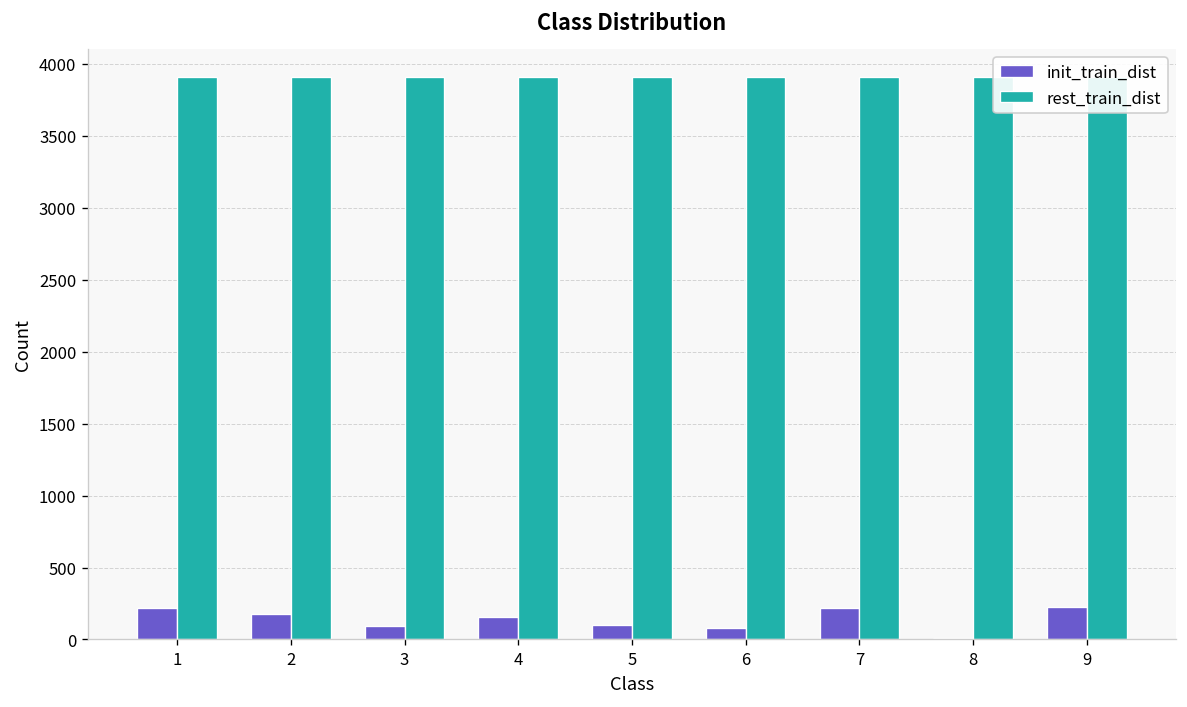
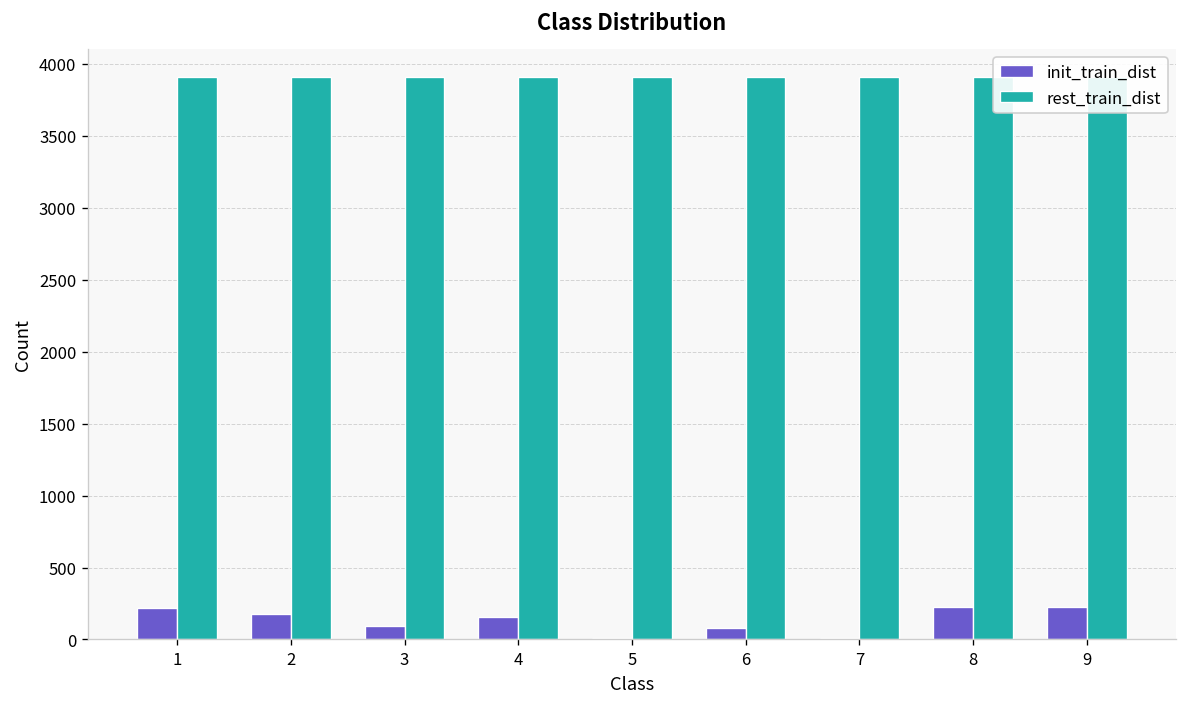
  {
    "init_train_dist": {
      "1": 220,
      "2": 170,
      "3": 90,
      "4": 160,
-     "5": 100,
+     "5": 10,
      "6": 80,
-     "7": 220,
-     "8": 10,
+     "7": 10,
+     "8": 230,
      "9": 220
    },
    "rest_train_dist": {
      "1": 3910,
      "2": 3910,
      "3": 3910,
      "4": 3910,
      "5": 3910,
      "6": 3910,
      "7": 3910,
      "8": 3910
    }
  }
